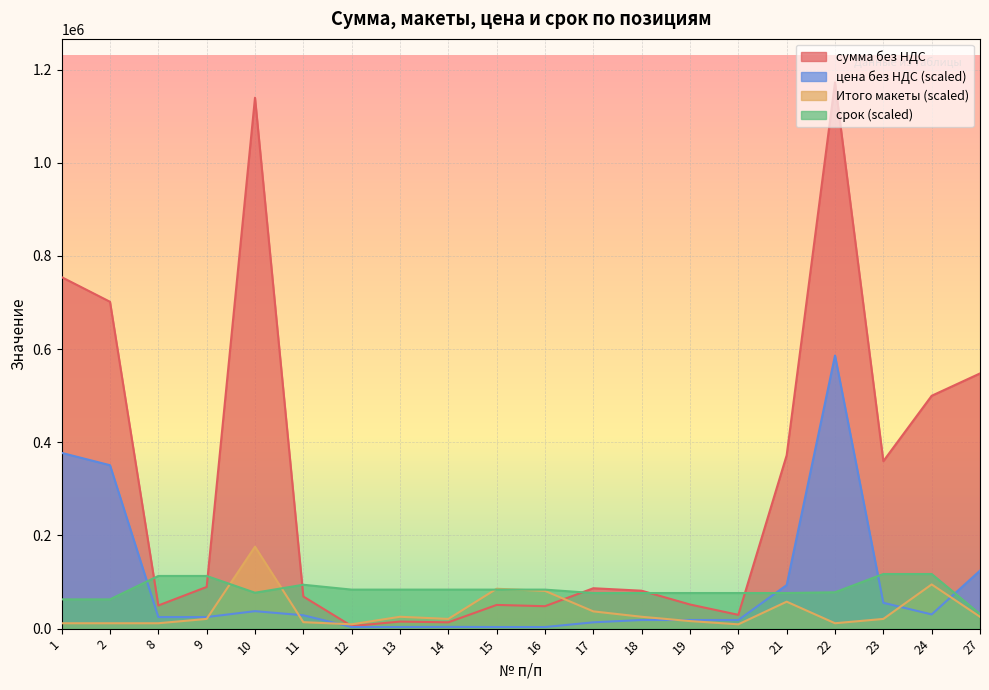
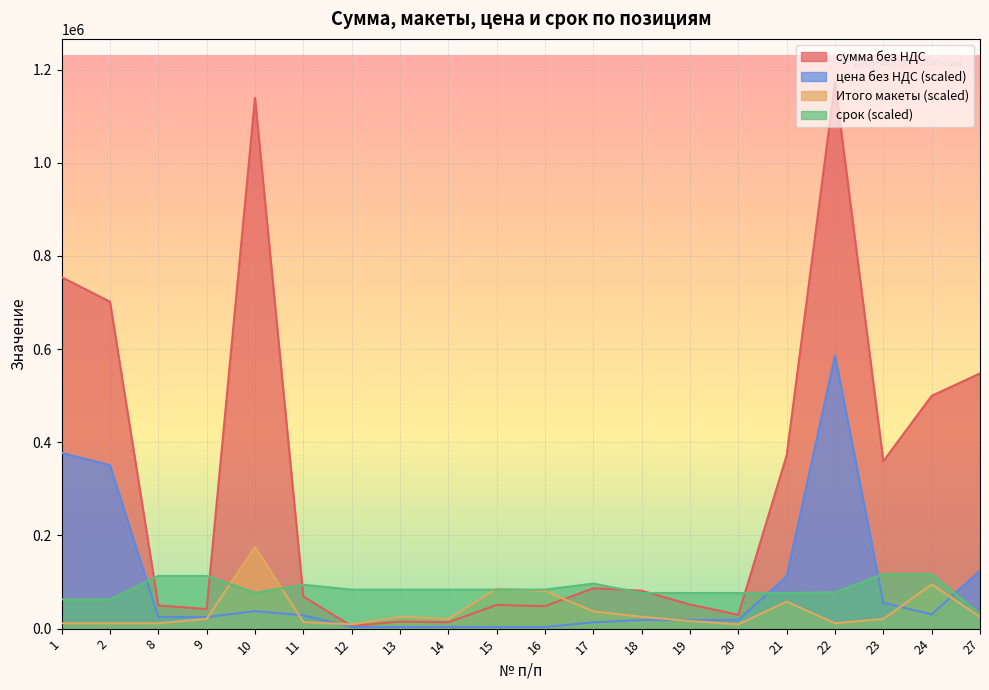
  {
    "сумма без НДС": {
      "1": 750000,
      "2": 700000,
      "8": 50000,
-     "9": 90000,
+     "9": 40000,
      "10": 1140000,
      "11": 70000,
      "13": 20000,
      "14": 10000,
      "15": 50000,
      "16": 50000,
      "17": 90000,
      "19": 50000,
      "20": 30000,
      "21": 370000,
      "23": 360000,
      "24": 500000,
      "27": 550000
    },
    "цена без НДС (scaled)": {
      "1": 380000,
      "2": 350000,
      "8": 20000,
      "10": 40000,
      "11": 30000,
      "13": 0,
      "14": 0,
      "15": 0,
      "16": 0,
      "17": 10000,
      "18": 20000,
      "20": 20000,
-     "21": 90000,
+     "21": 110000,
      "22": 590000,
      "23": 60000,
      "24": 30000,
      "27": 120000
    },
    "Итого макеты (scaled)": {
      "1": 10000,
      "2": 10000,
      "8": 10000,
      "10": 180000,
      "11": 10000,
      "13": 30000,
      "14": 20000,
      "17": 40000,
      "18": 30000,
      "20": 10000,
      "21": 60000,
      "22": 10000,
      "23": 20000,
      "24": 90000,
      "27": 30000
    },
    "срок (scaled)": {
      "1": 60000,
      "2": 60000,
      "8": 110000,
      "9": 110000,
      "10": 80000,
      "11": 90000,
      "12": 80000,
      "13": 80000,
      "14": 80000,
-     "17": 80000,
+     "17": 100000,
      "19": 80000,
      "20": 80000,
      "21": 80000,
      "22": 80000,
      "23": 120000,
      "24": 120000,
      "27": 30000
    }
  }
